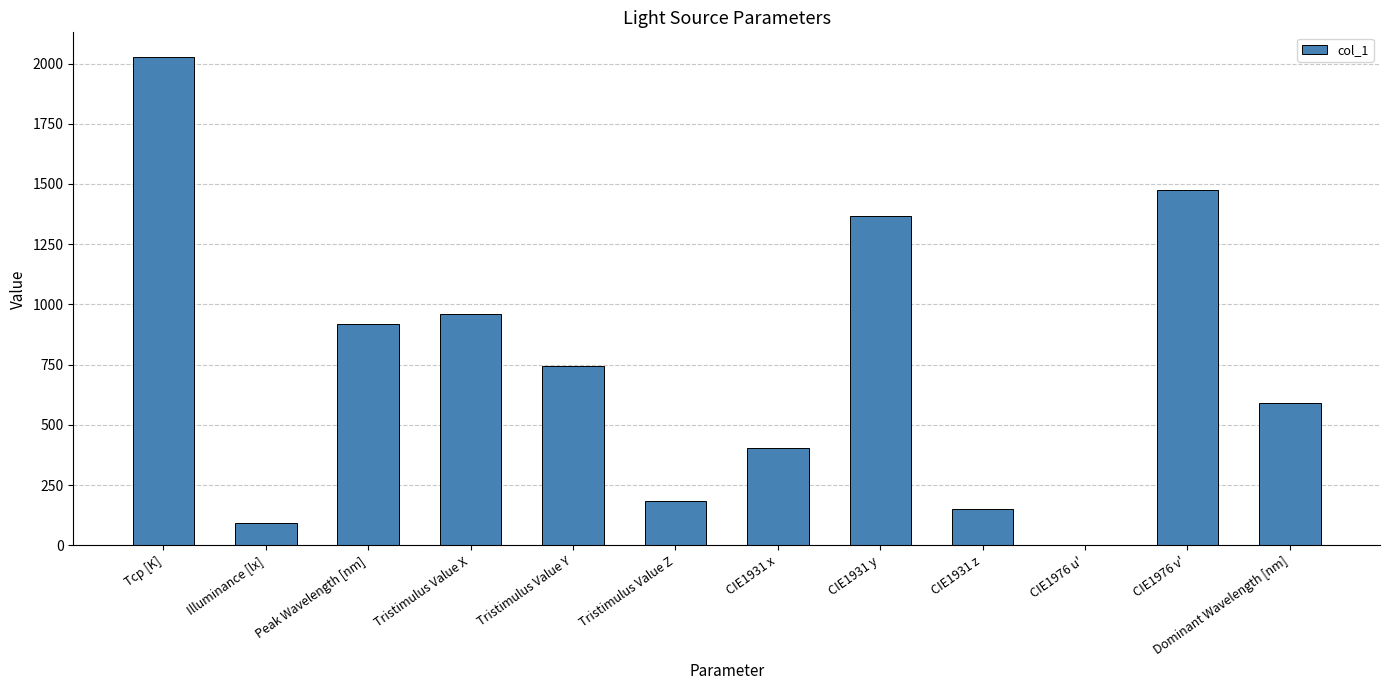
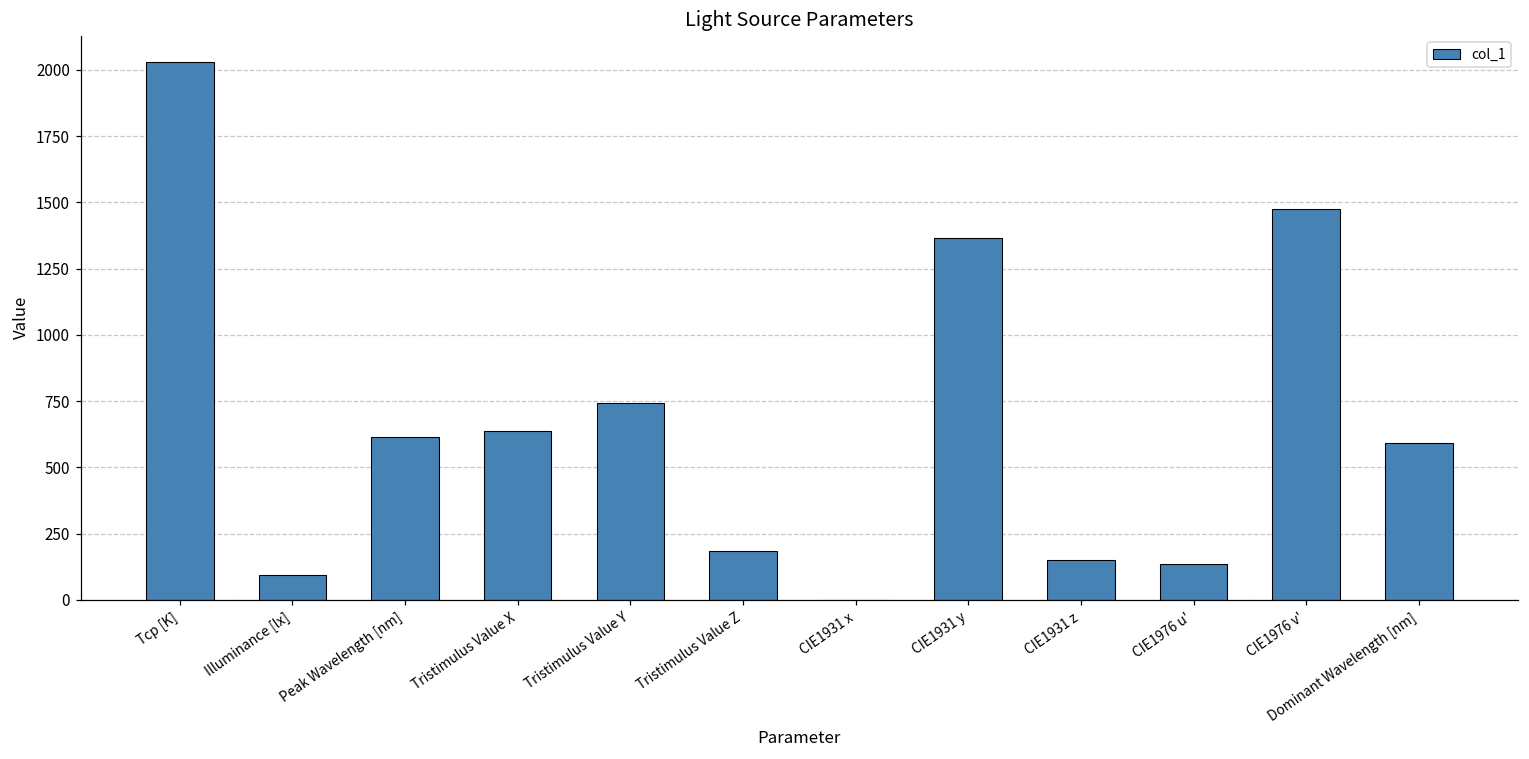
  {
    "Tcp [K]": 2030,
    "Illuminance [lx]": 90,
-   "Peak Wavelength [nm]": 920,
-   "Tristimulus Value X": 960,
+   "Peak Wavelength [nm]": 620,
+   "Tristimulus Value X": 640,
    "Tristimulus Value Y": 740,
    "Tristimulus Value Z": 180,
-   "CIE1931 x": 400,
+   "CIE1931 x": 0,
    "CIE1931 y": 1370,
    "CIE1931 z": 150,
-   "CIE1976 u'": 0,
+   "CIE1976 u'": 140,
    "CIE1976 v'": 1470,
    "Dominant Wavelength [nm]": 590
  }
